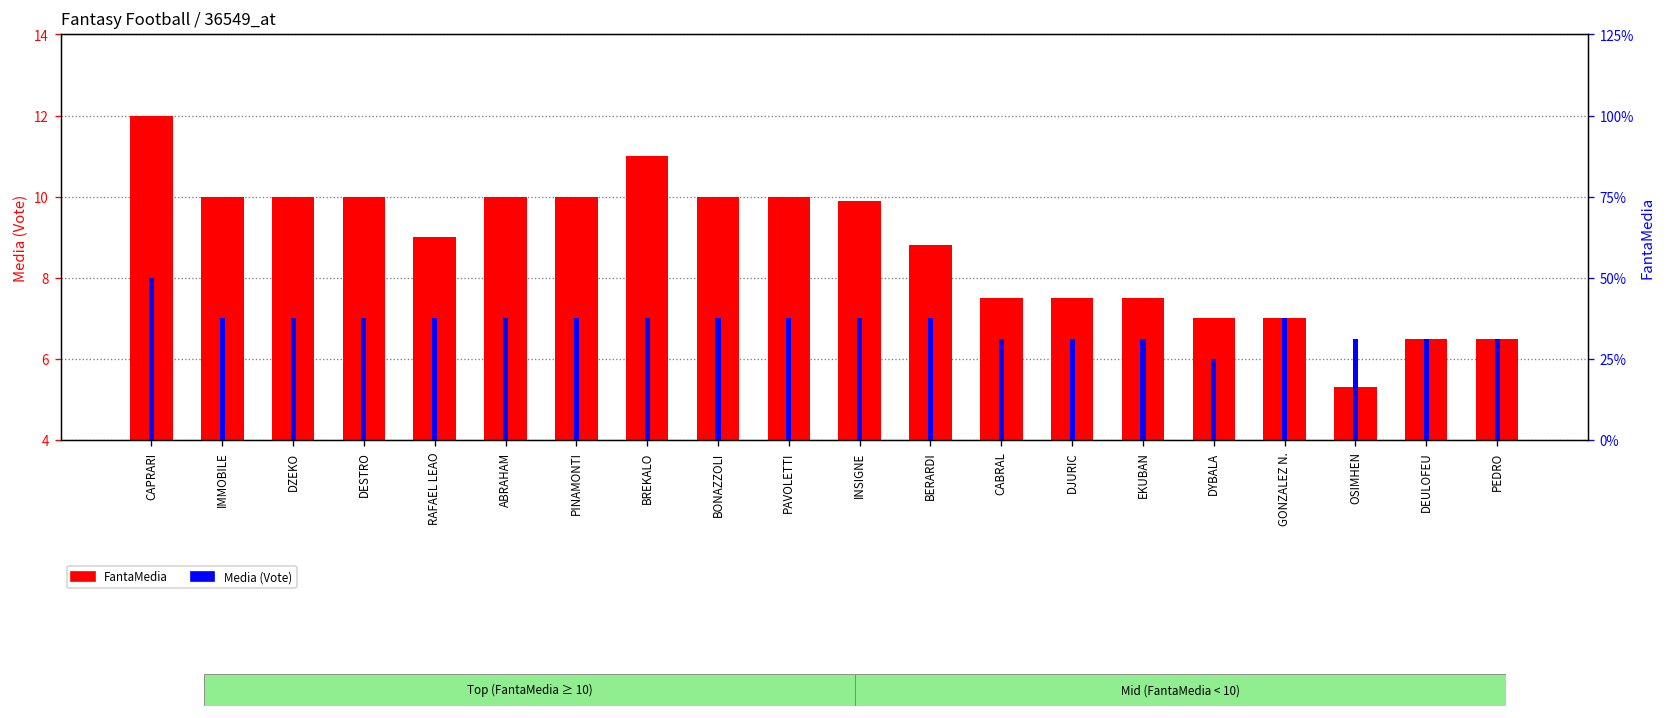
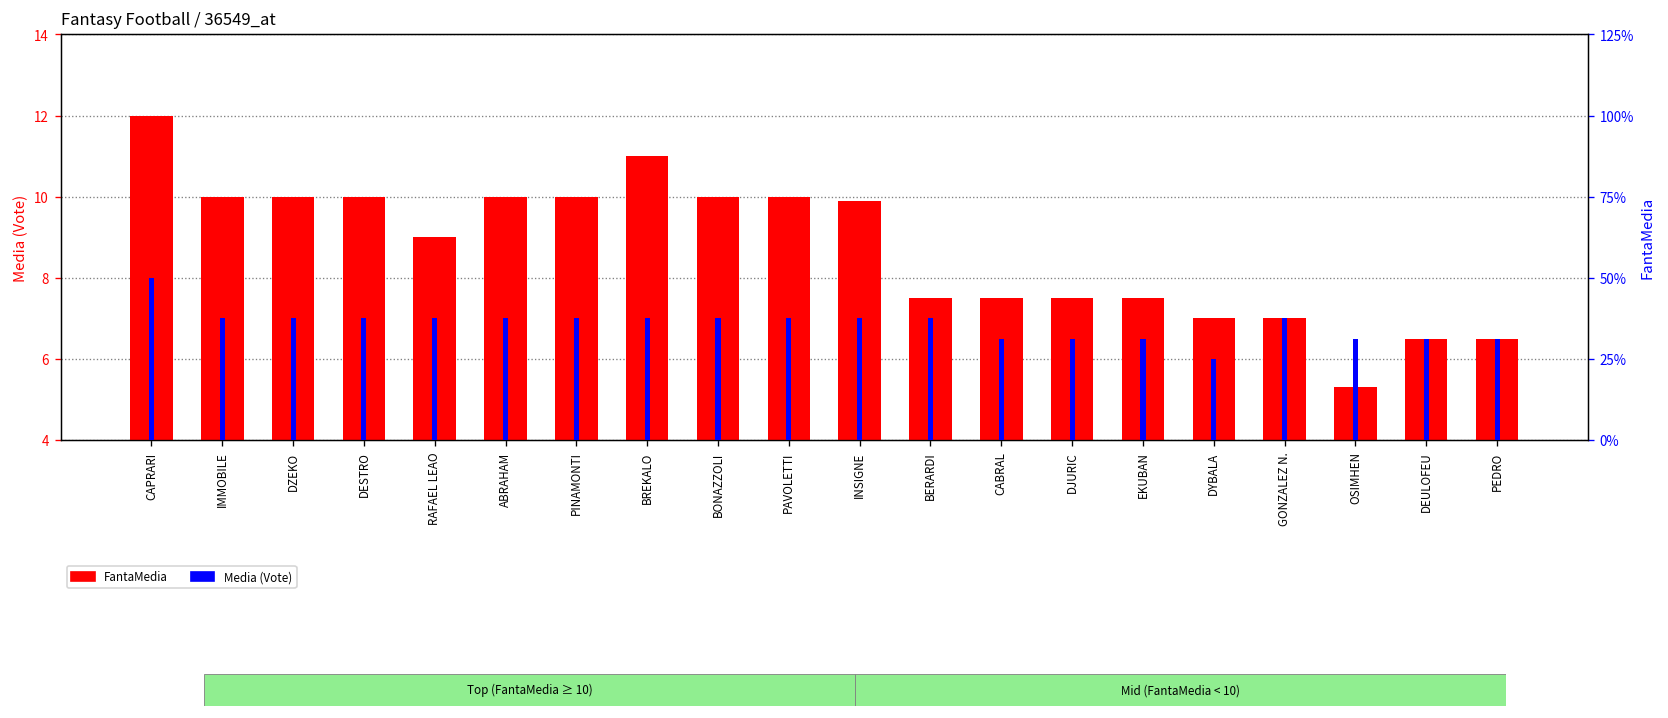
  {
    "FantaMedia": {
      "CAPRARI": 12.0,
      "IMMOBILE": 10.0,
      "DZEKO": 10.0,
      "DESTRO": 10.0,
      "RAFAEL LEAO": 9.0,
      "ABRAHAM": 10.0,
      "PINAMONTI": 10.0,
      "BREKALO": 11.0,
      "BONAZZOLI": 10.0,
      "PAVOLETTI": 10.0,
      "INSIGNE": 9.9,
-     "BERARDI": 8.8,
+     "BERARDI": 7.5,
      "CABRAL": 7.5,
      "DJURIC": 7.5,
      "EKUBAN": 7.5,
      "DYBALA": 7.0,
      "GONZALEZ N.": 7.0,
      "OSIMHEN": 5.3,
      "DEULOFEU": 6.5,
      "PEDRO": 6.5
    }
  }
